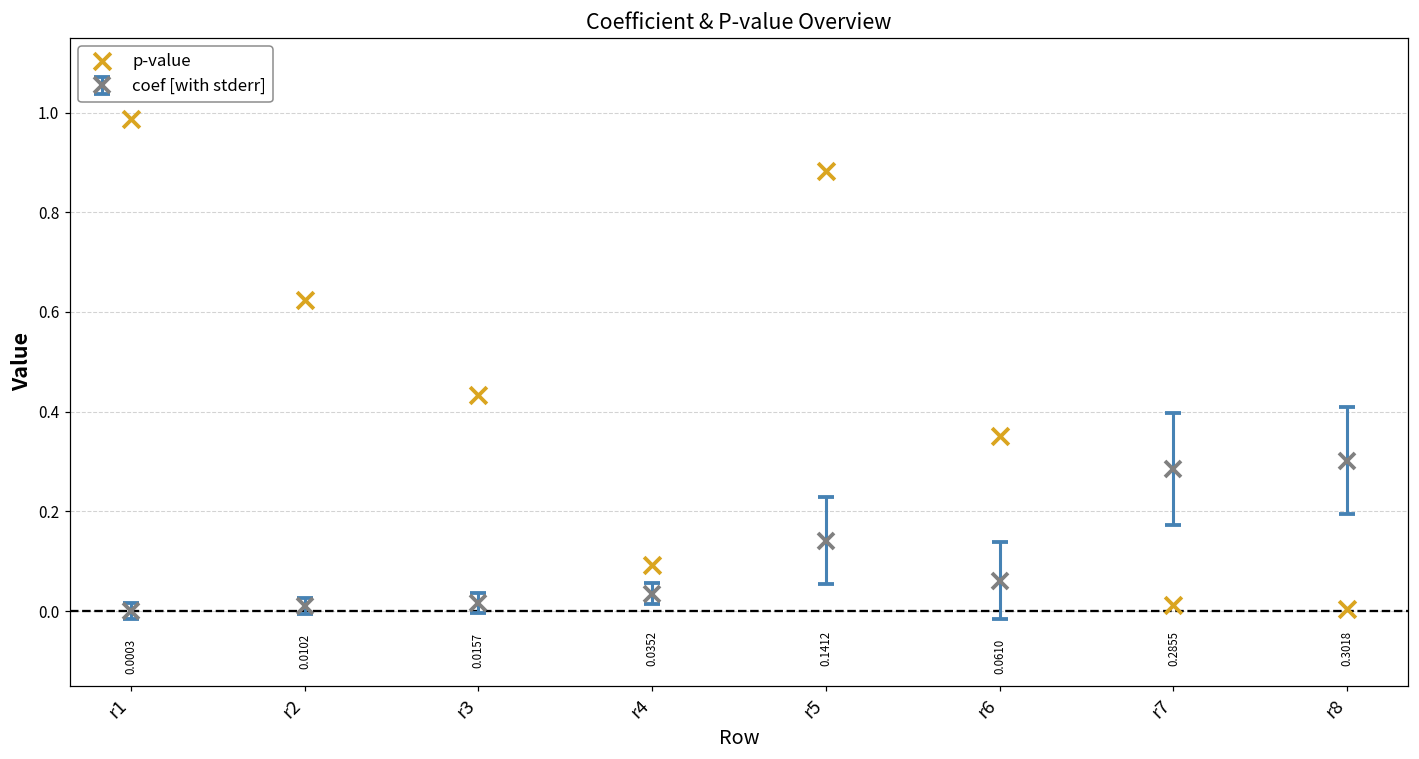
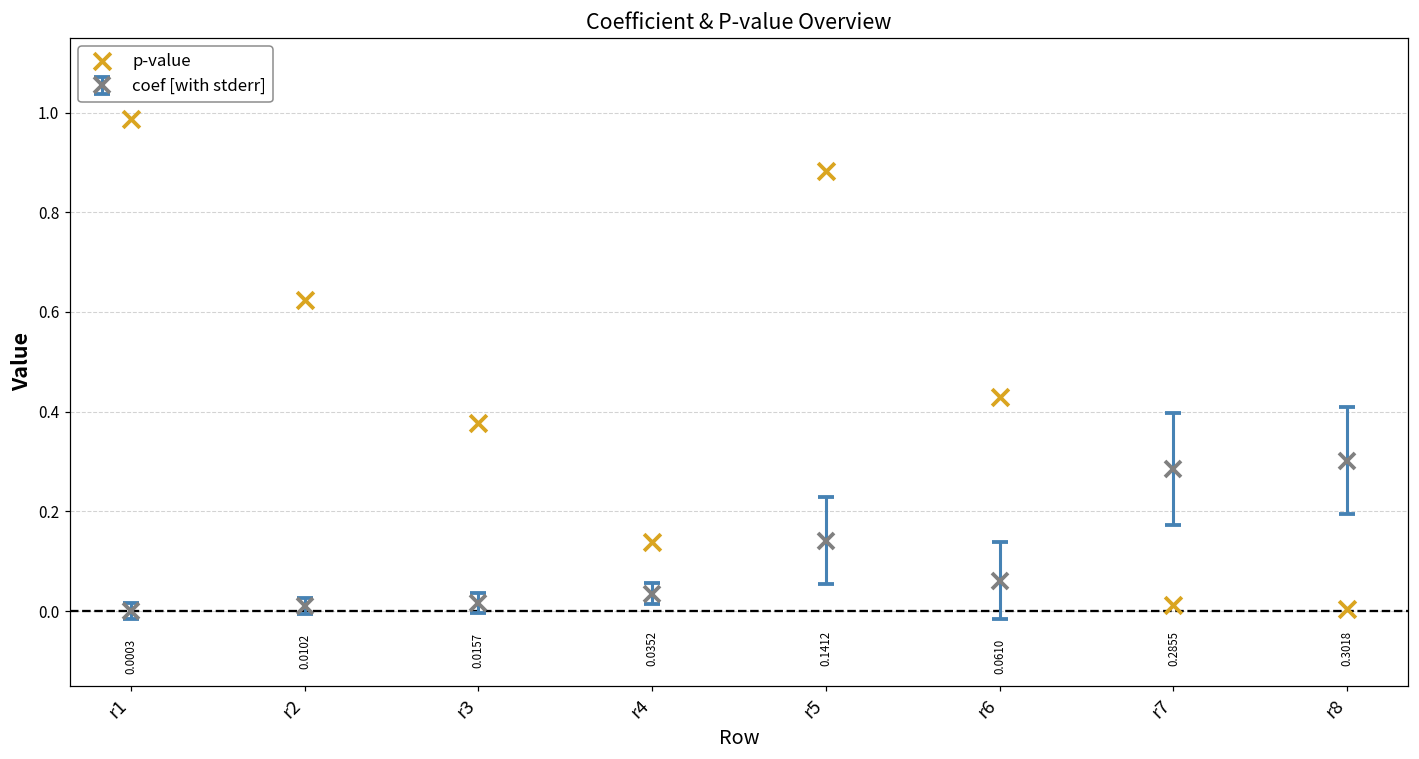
  {
    "p-value": {
-     "r3": 0.43,
-     "r4": 0.09,
-     "r6": 0.35
+     "r3": 0.38,
+     "r4": 0.14,
+     "r6": 0.43
    }
  }
